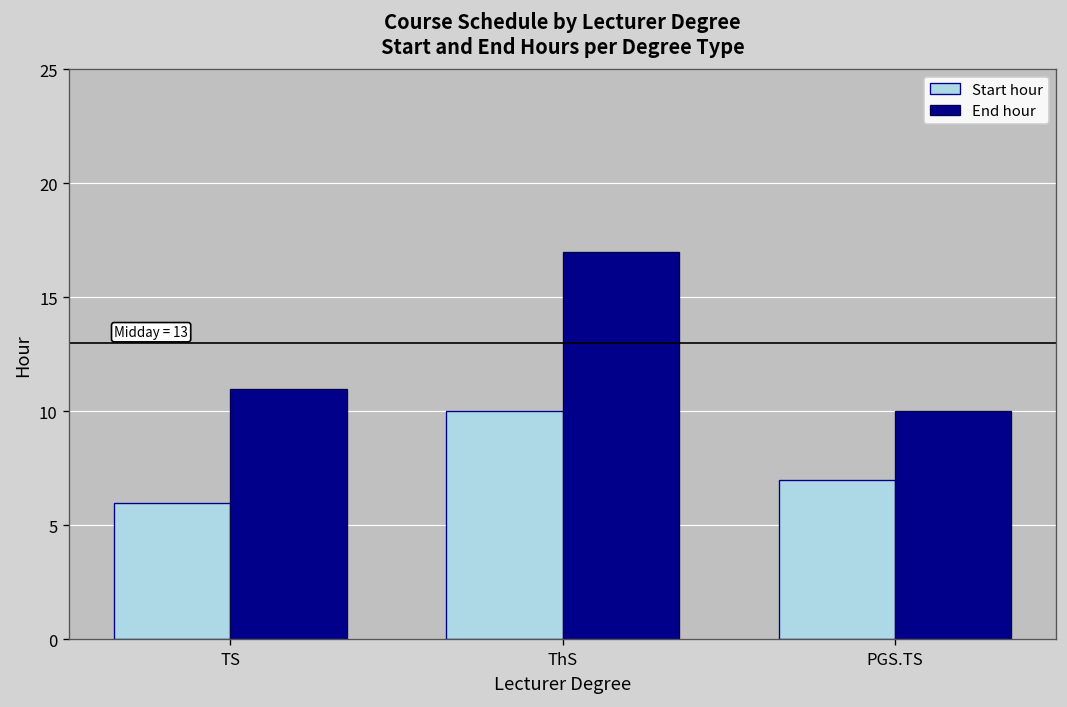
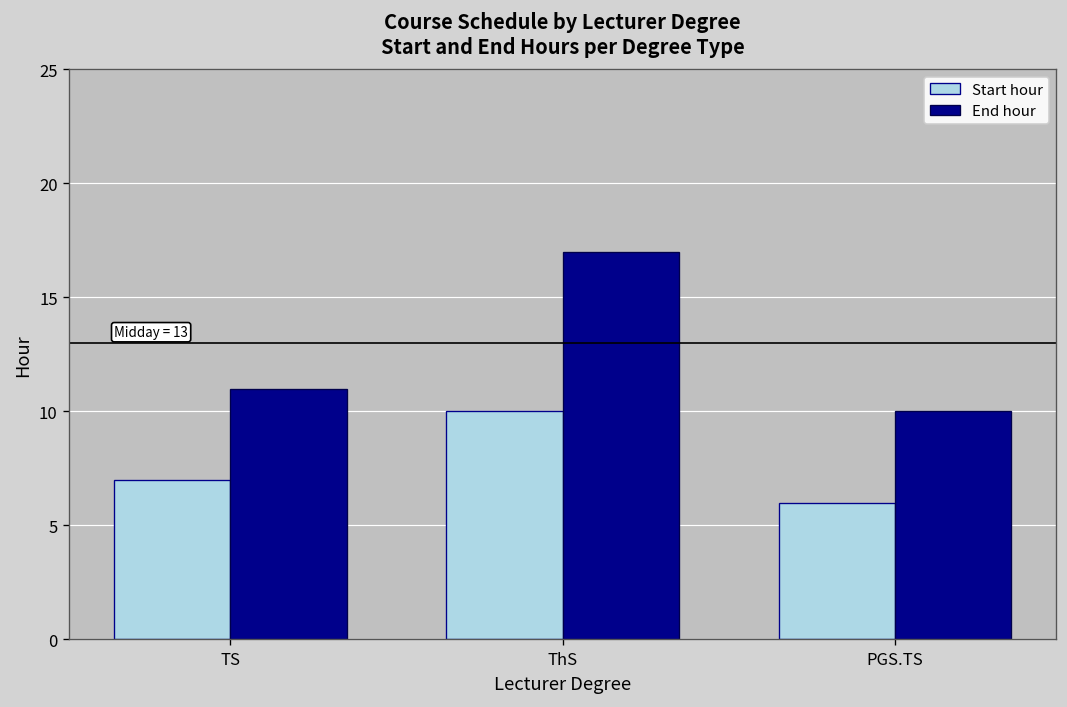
  {
    "Start hour": {
-     "TS": 6,
+     "TS": 7,
      "ThS": 10,
-     "PGS.TS": 7
+     "PGS.TS": 6
    },
    "End hour": {
      "TS": 11,
      "ThS": 17,
      "PGS.TS": 10
    }
  }
